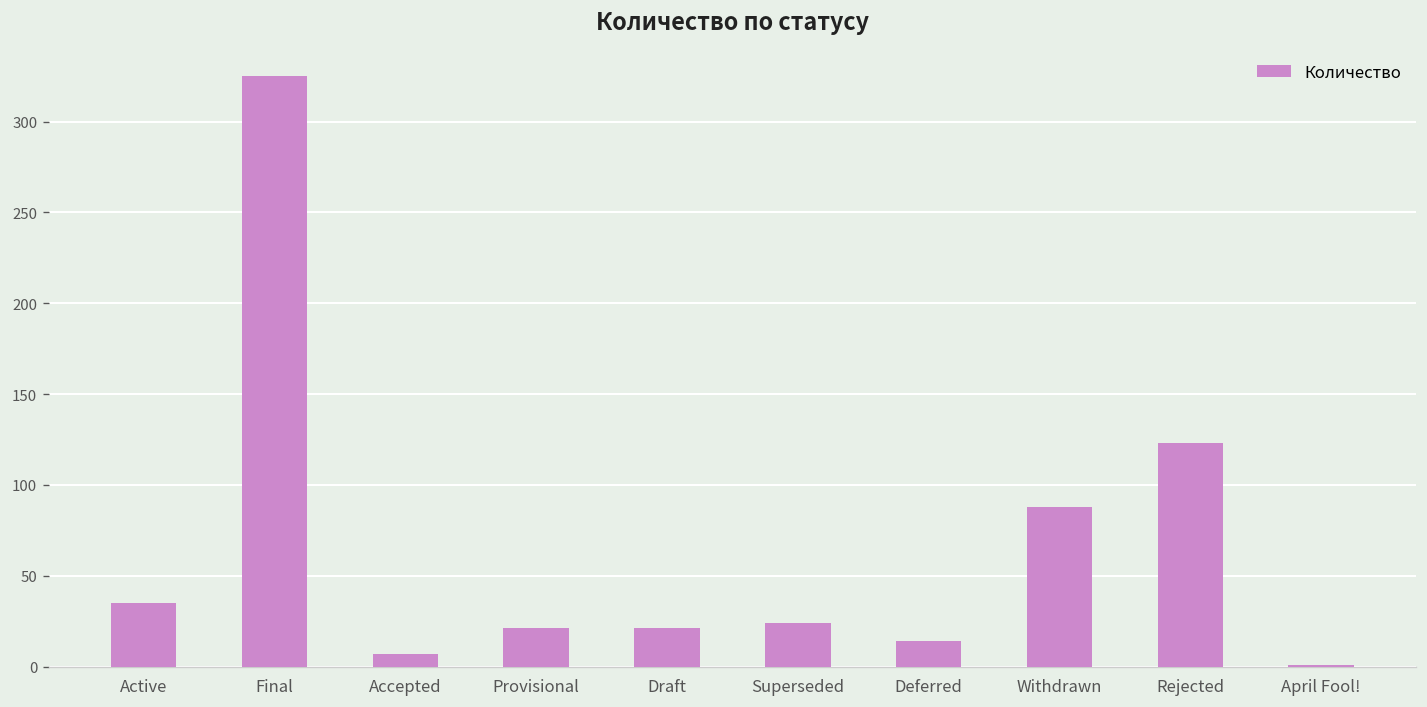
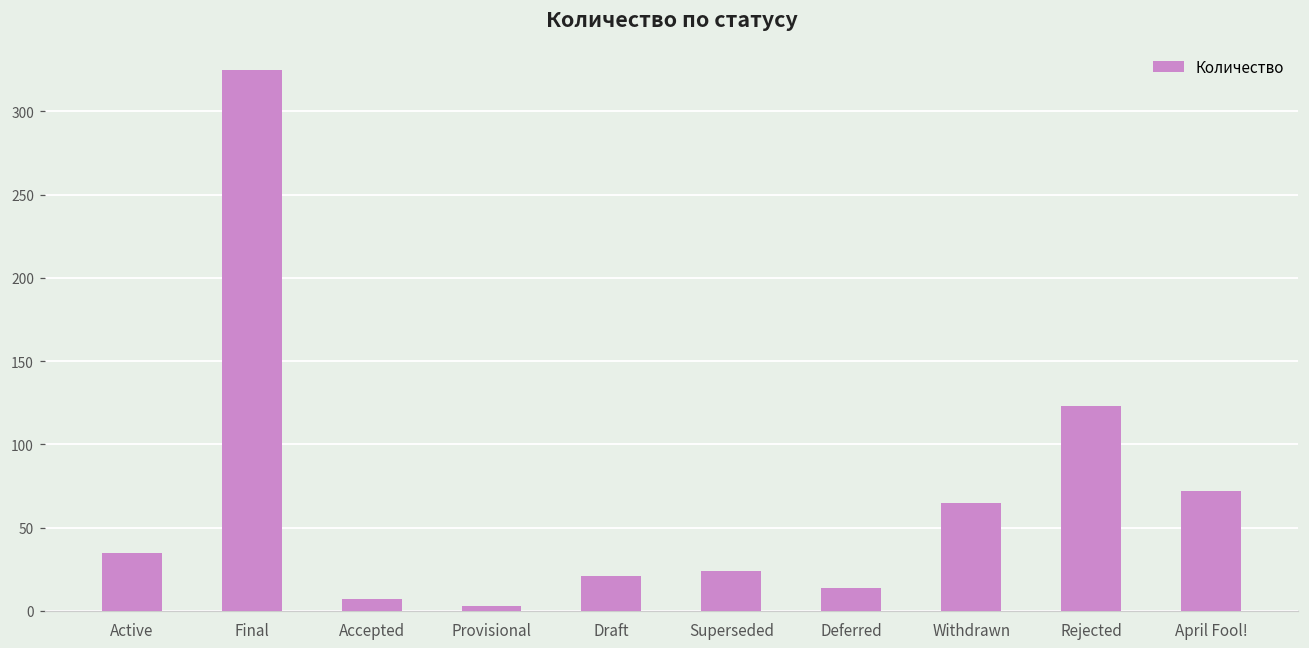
  {
    "Active": 35,
    "Final": 325,
    "Accepted": 7,
-   "Provisional": 21,
+   "Provisional": 3,
    "Draft": 21,
    "Superseded": 24,
    "Deferred": 14,
-   "Withdrawn": 88,
+   "Withdrawn": 65,
    "Rejected": 123,
-   "April Fool!": 1
+   "April Fool!": 72
  }
